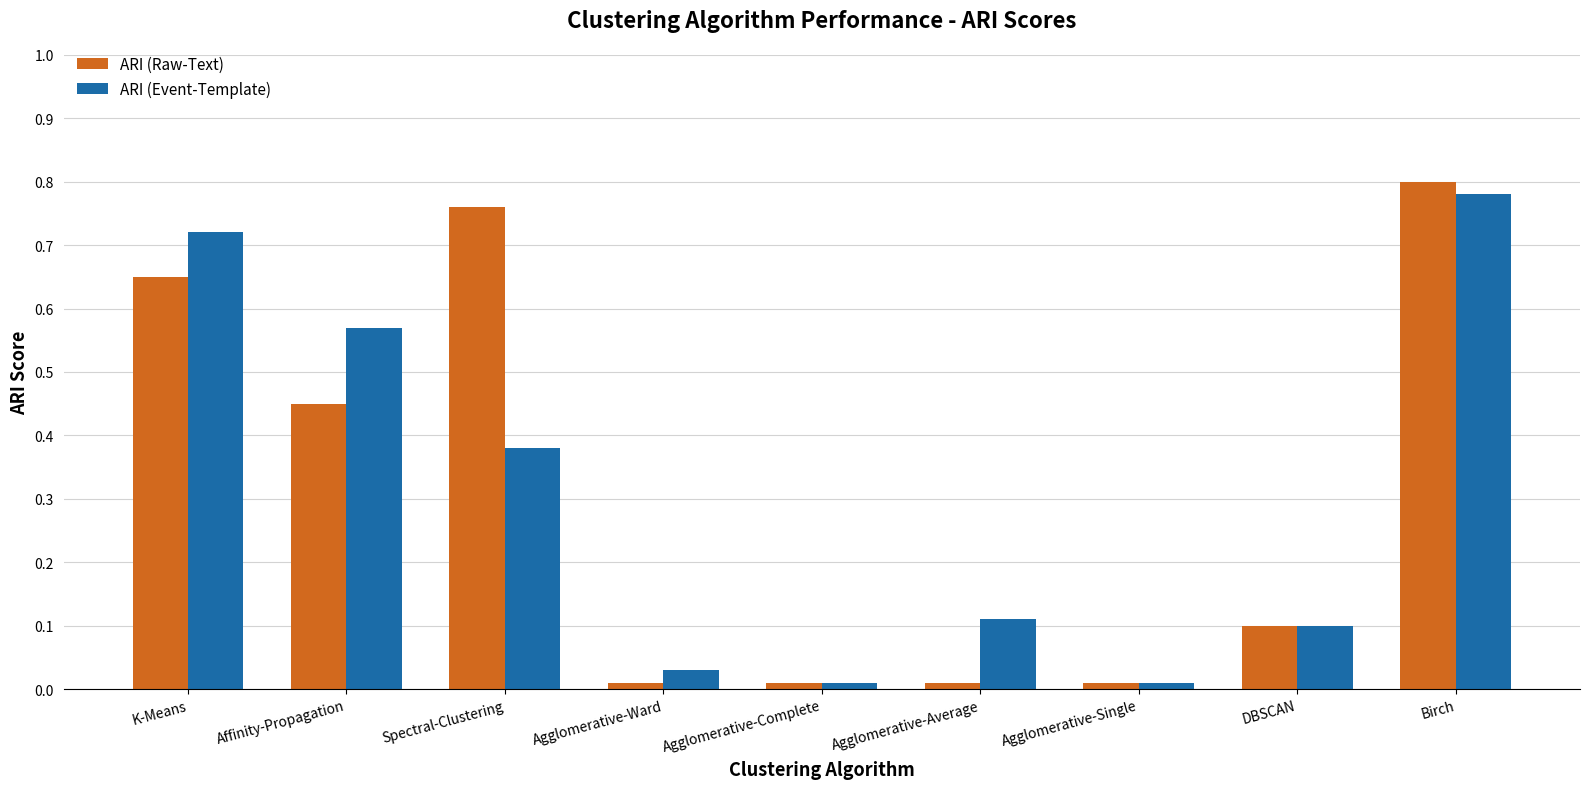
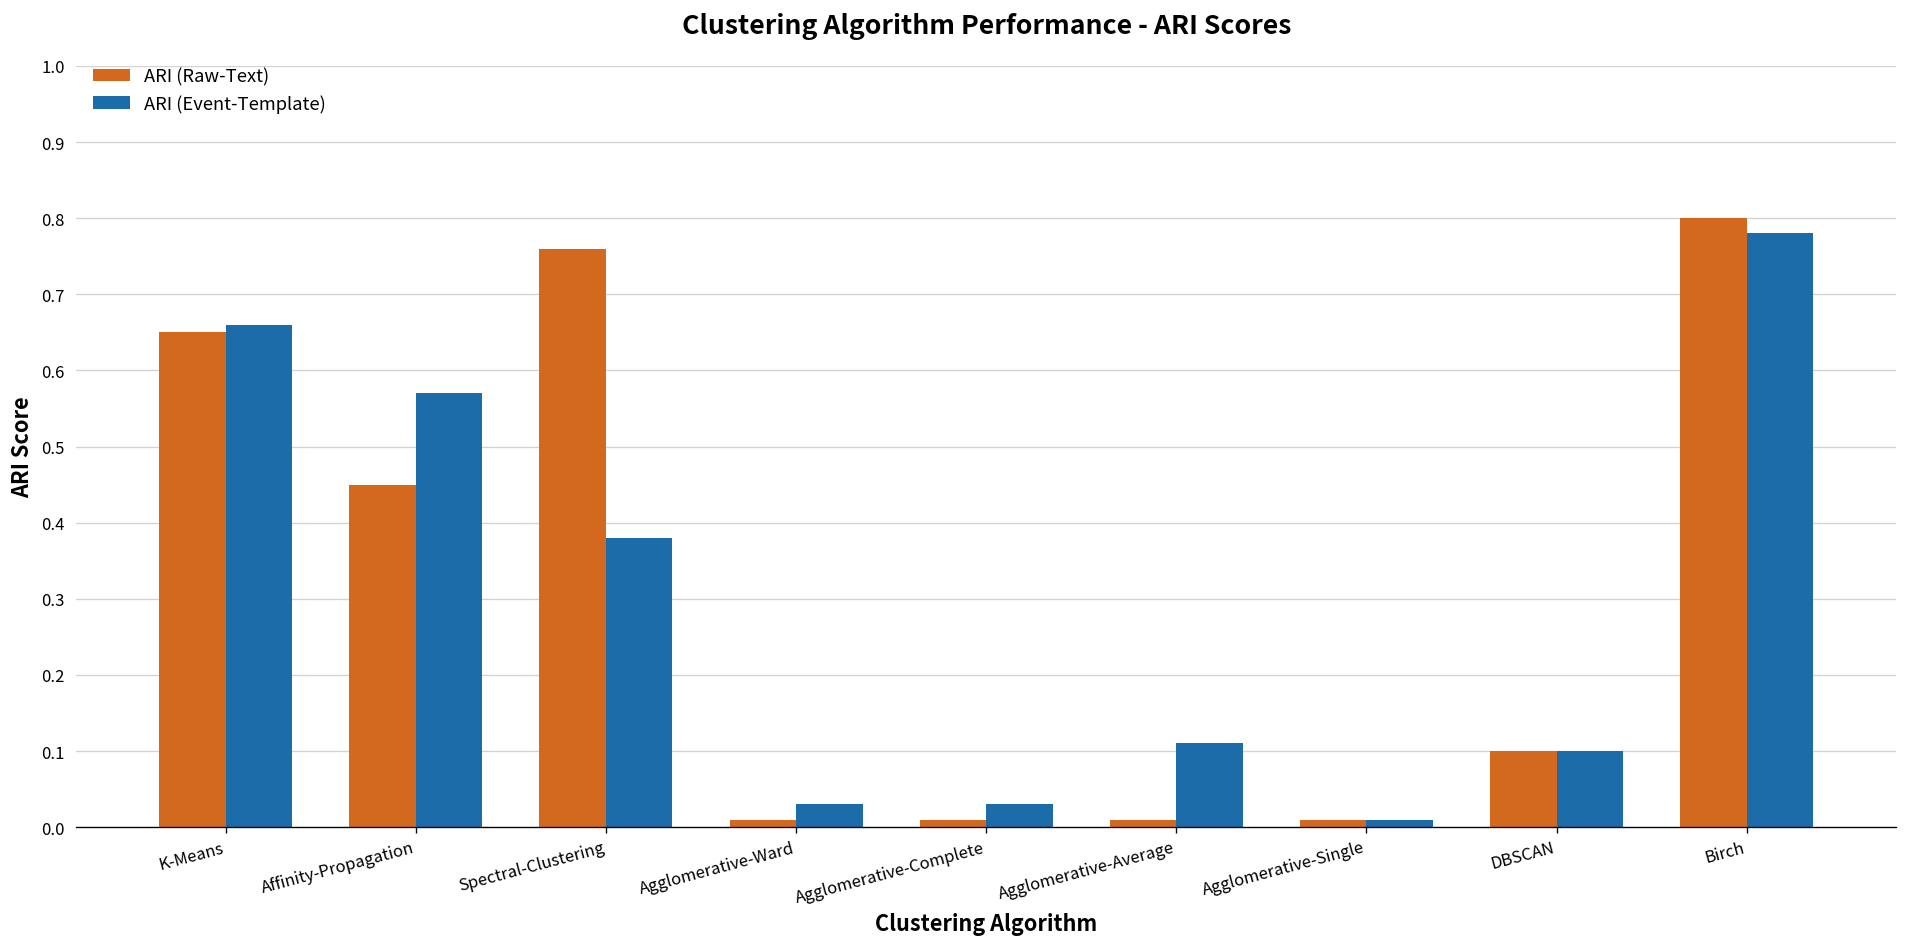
  {
    "ARI (Raw-Text)": {
      "K-Means": 0.65,
      "Affinity-Propagation": 0.45,
      "Spectral-Clustering": 0.76,
      "Agglomerative-Ward": 0.01,
      "Agglomerative-Complete": 0.01,
      "Agglomerative-Average": 0.01,
      "Agglomerative-Single": 0.01,
      "DBSCAN": 0.10,
      "Birch": 0.80
    },
    "ARI (Event-Template)": {
-     "K-Means": 0.72,
+     "K-Means": 0.66,
      "Affinity-Propagation": 0.57,
      "Spectral-Clustering": 0.38,
      "Agglomerative-Ward": 0.03,
-     "Agglomerative-Complete": 0.01,
+     "Agglomerative-Complete": 0.03,
      "Agglomerative-Average": 0.11,
      "Agglomerative-Single": 0.01,
      "DBSCAN": 0.10,
      "Birch": 0.78
    }
  }
